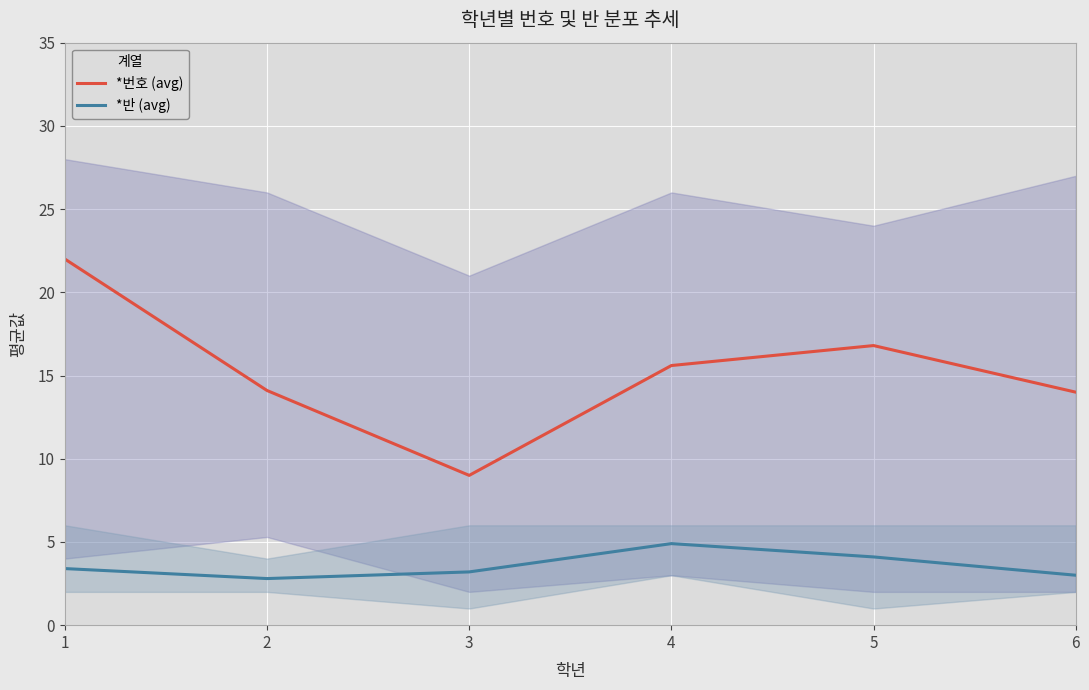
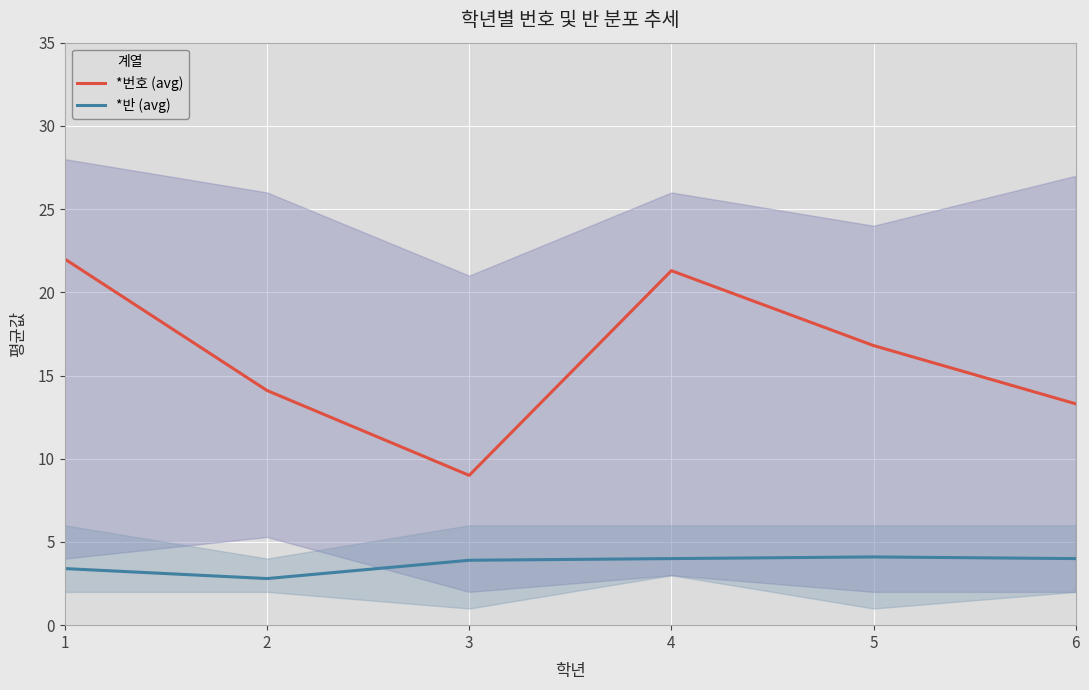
  {
    "*번호 (avg)": {
      "1": 22.0,
      "2": 14.1,
      "3": 9.0,
-     "4": 15.6,
+     "4": 21.3,
      "5": 16.8,
-     "6": 14.0
+     "6": 13.3
    },
    "*반 (avg)": {
      "1": 3.4,
      "2": 2.8,
-     "3": 3.2,
-     "4": 4.9,
+     "3": 3.9,
+     "4": 4.0,
      "5": 4.1,
-     "6": 3
+     "6": 4
    }
  }
